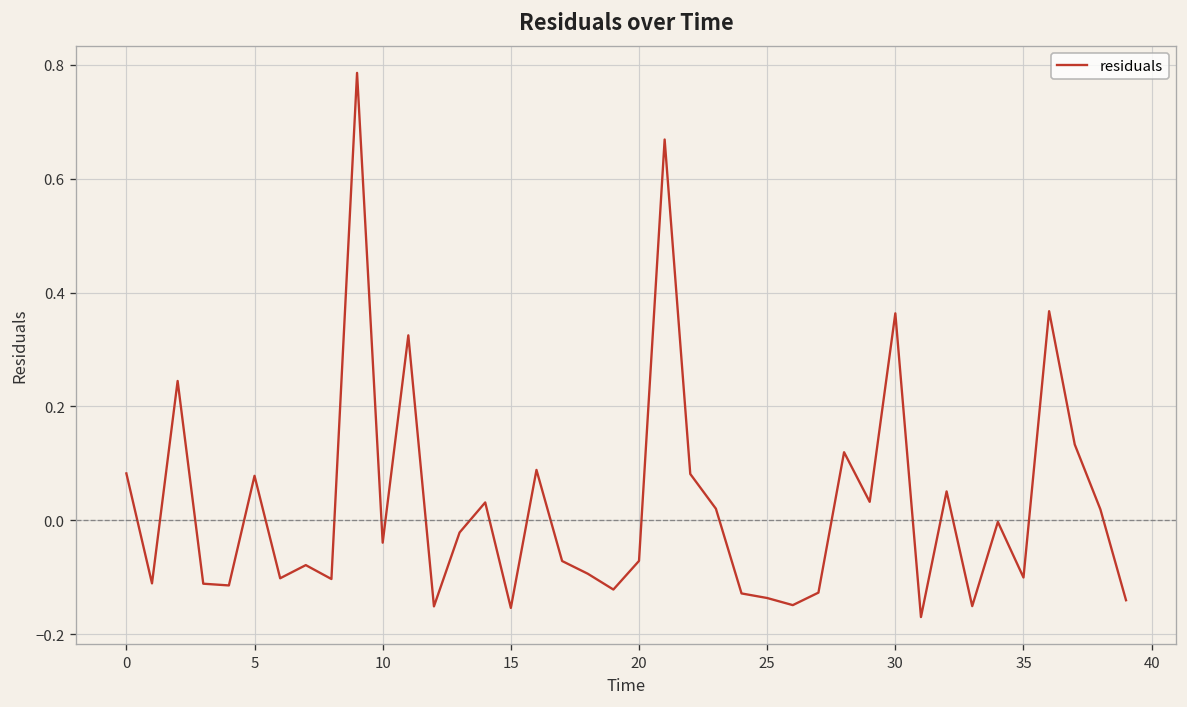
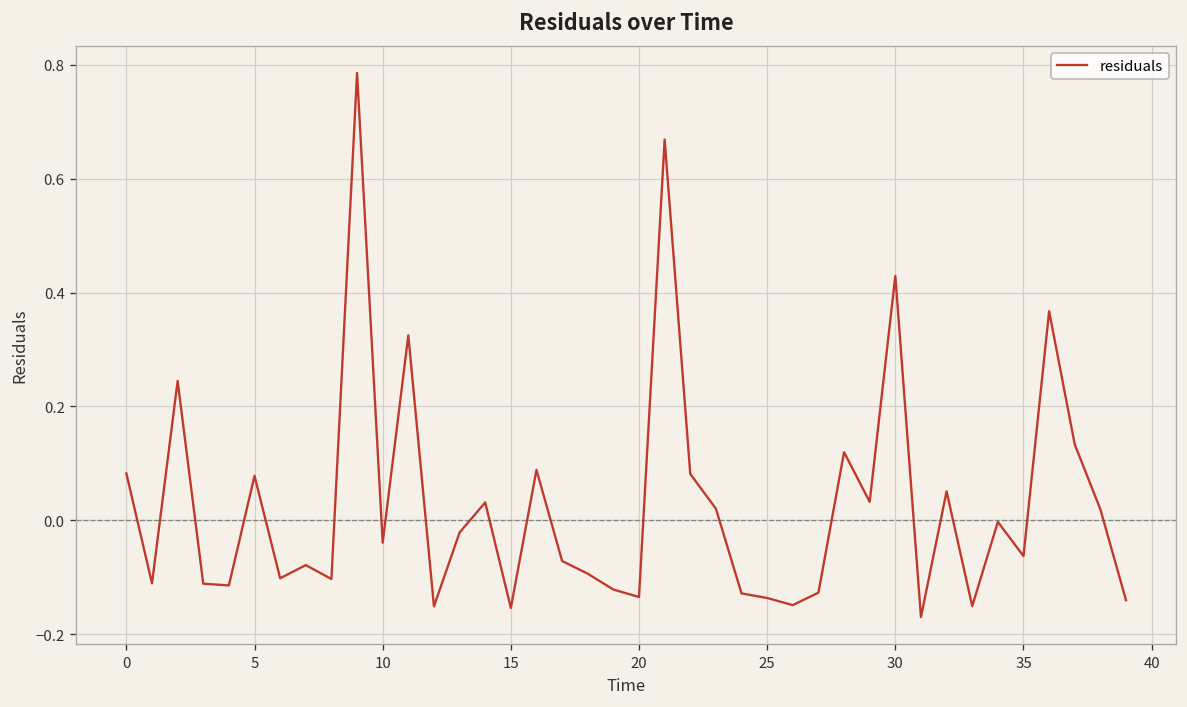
  {
    "0": 0.08,
    "5": 0.08,
    "10": -0.04,
    "15": -0.15,
-   "20": -0.07,
+   "20": -0.13,
    "25": -0.14,
-   "30": 0.36,
-   "35": -0.10
+   "30": 0.43,
+   "35": -0.06
  }
